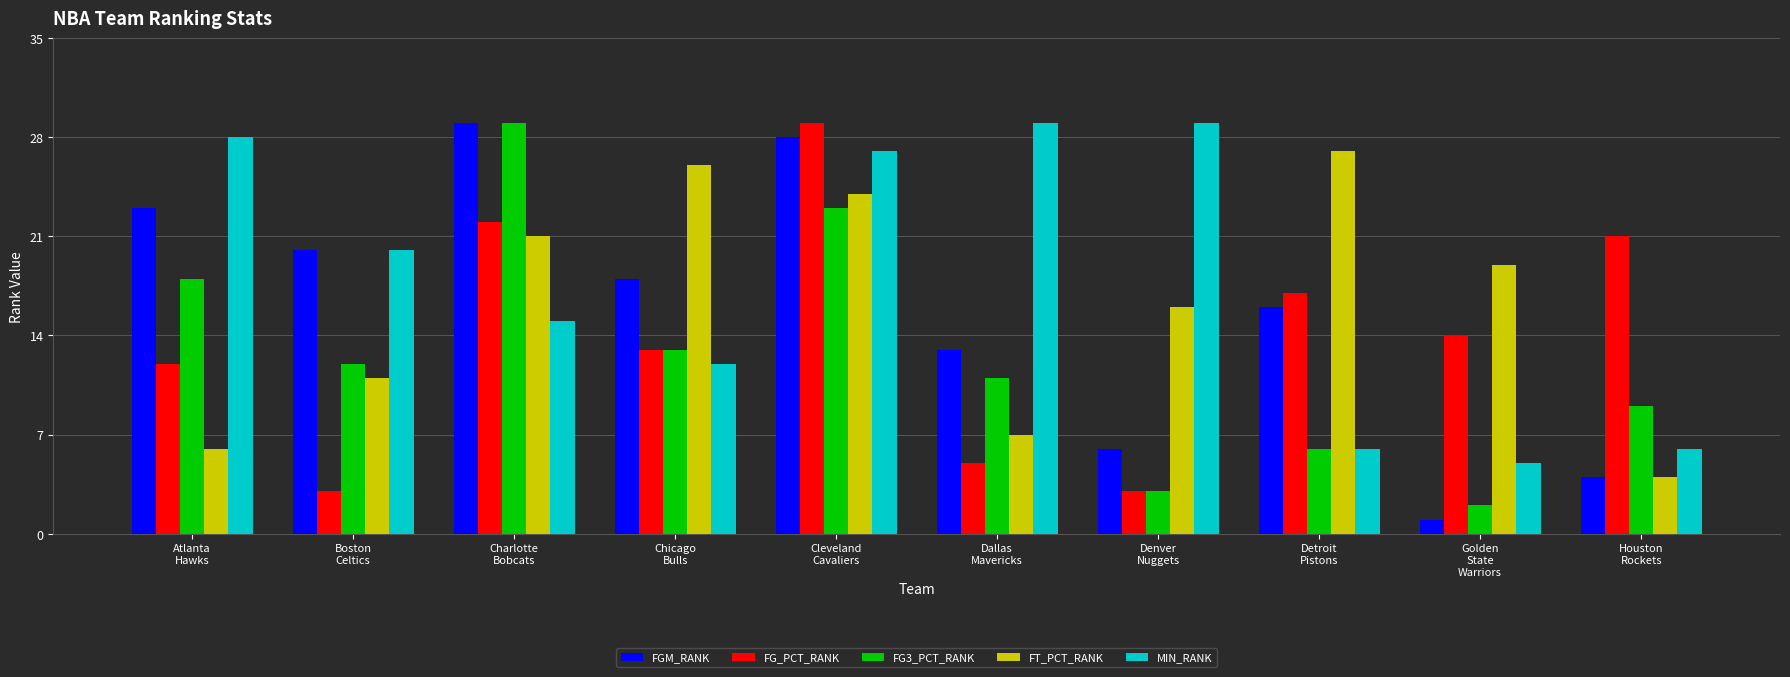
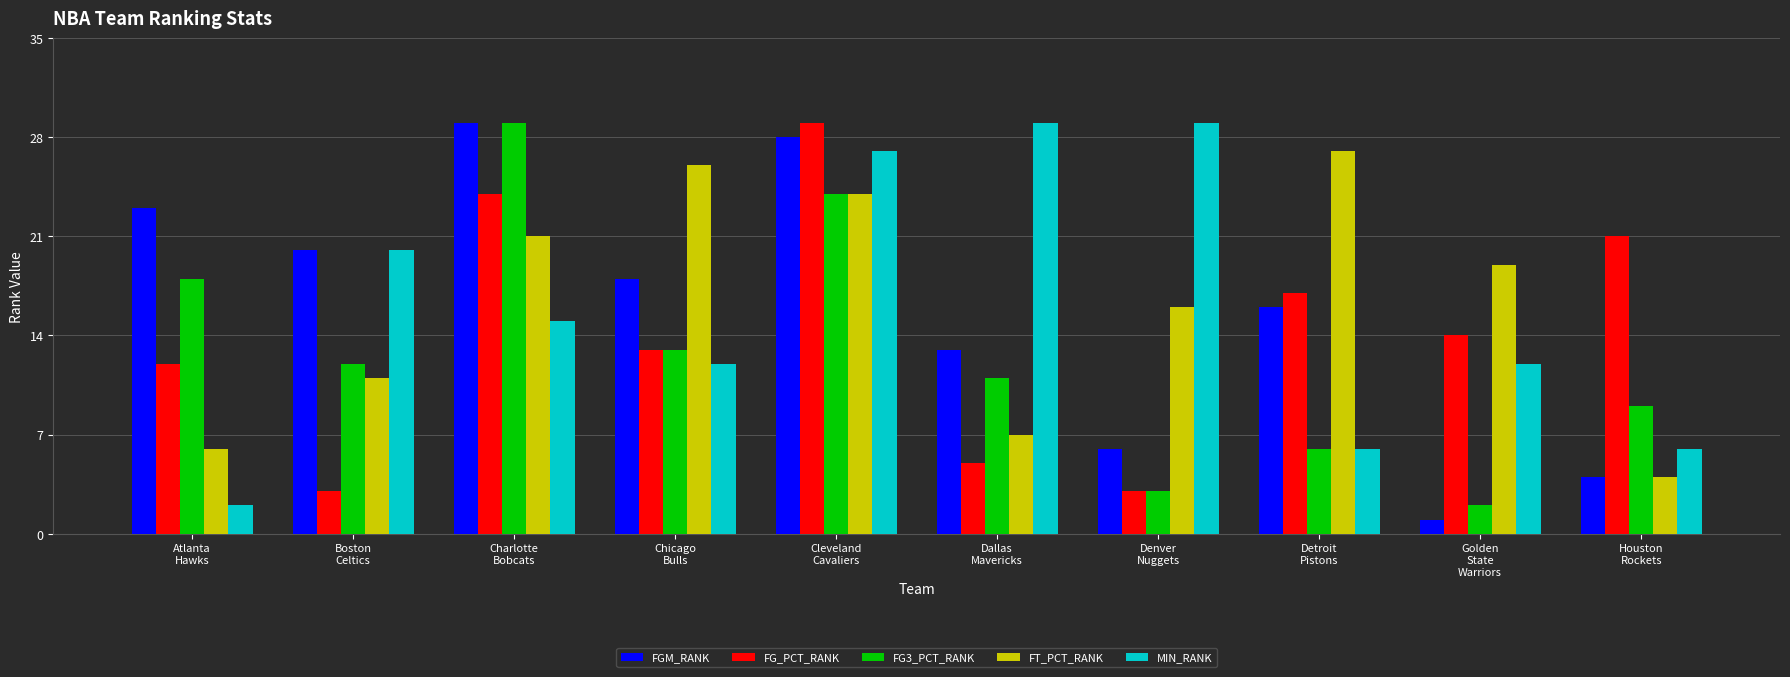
  {
    "FGM_RANK": {
      "Atlanta Hawks": 23,
      "Boston Celtics": 20,
      "Charlotte Bobcats": 29,
      "Chicago Bulls": 18,
      "Cleveland Cavaliers": 28,
      "Dallas Mavericks": 13,
      "Denver Nuggets": 6,
      "Detroit Pistons": 16,
      "Golden State Warriors": 1,
      "Houston Rockets": 4
    },
    "FG_PCT_RANK": {
      "Atlanta Hawks": 12,
      "Boston Celtics": 3,
-     "Charlotte Bobcats": 22,
+     "Charlotte Bobcats": 24,
      "Chicago Bulls": 13,
      "Cleveland Cavaliers": 29,
      "Dallas Mavericks": 5,
      "Denver Nuggets": 3,
      "Detroit Pistons": 17,
      "Golden State Warriors": 14,
      "Houston Rockets": 21
    },
    "FG3_PCT_RANK": {
      "Atlanta Hawks": 18,
      "Boston Celtics": 12,
      "Charlotte Bobcats": 29,
      "Chicago Bulls": 13,
-     "Cleveland Cavaliers": 23,
+     "Cleveland Cavaliers": 24,
      "Dallas Mavericks": 11,
      "Denver Nuggets": 3,
      "Detroit Pistons": 6,
      "Golden State Warriors": 2,
      "Houston Rockets": 9
    },
    "FT_PCT_RANK": {
      "Atlanta Hawks": 6,
      "Boston Celtics": 11,
      "Charlotte Bobcats": 21,
      "Chicago Bulls": 26,
      "Cleveland Cavaliers": 24,
      "Dallas Mavericks": 7,
      "Denver Nuggets": 16,
      "Detroit Pistons": 27,
      "Golden State Warriors": 19,
      "Houston Rockets": 4
    },
    "MIN_RANK": {
-     "Atlanta Hawks": 28,
+     "Atlanta Hawks": 2,
      "Boston Celtics": 20,
      "Charlotte Bobcats": 15,
      "Chicago Bulls": 12,
      "Cleveland Cavaliers": 27,
      "Dallas Mavericks": 29,
      "Denver Nuggets": 29,
      "Detroit Pistons": 6,
-     "Golden State Warriors": 5,
+     "Golden State Warriors": 12,
      "Houston Rockets": 6
    }
  }
